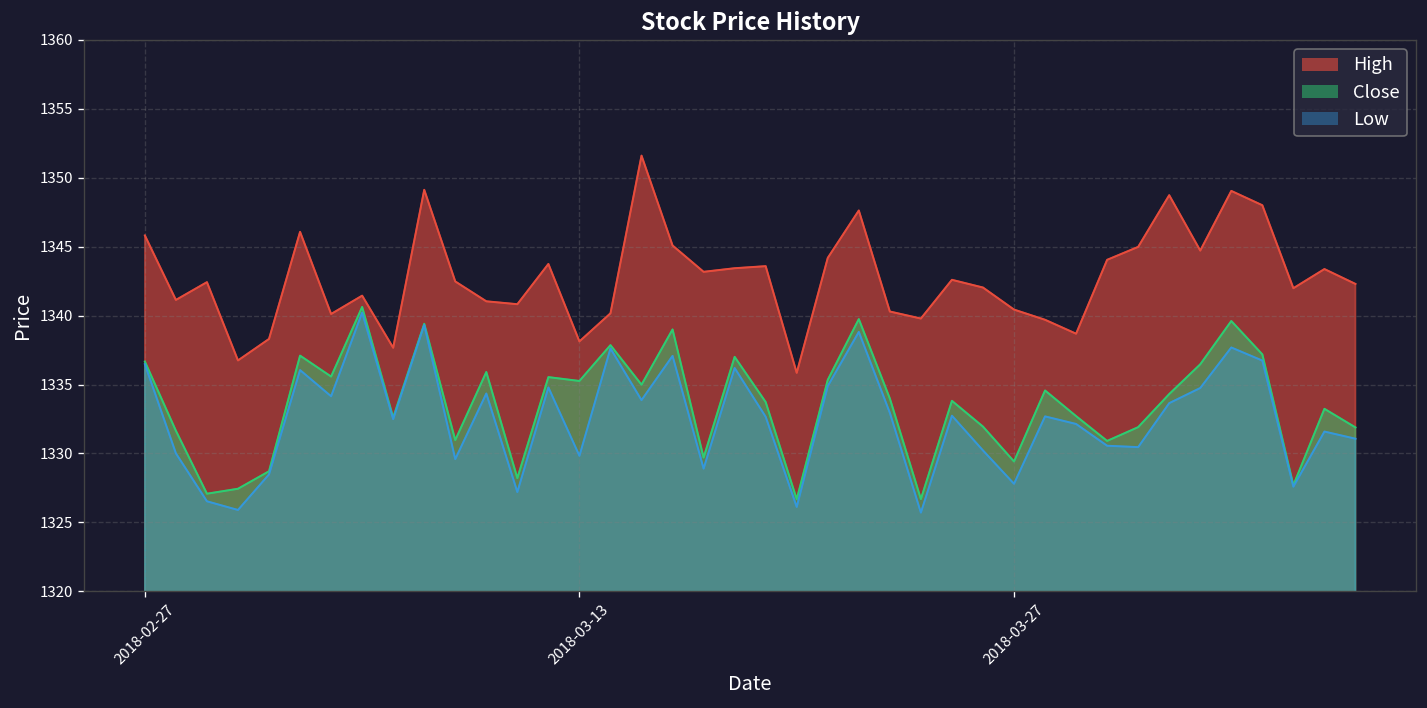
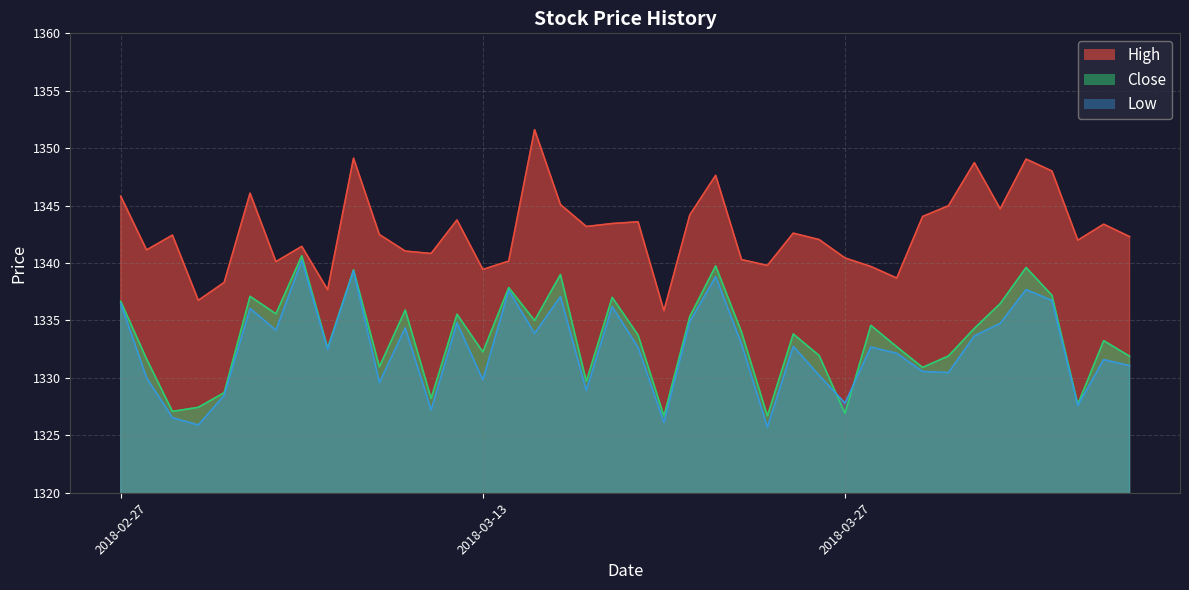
  {
    "High": {
      "2018-02-27": 1345.8,
-     "2018-03-13": 1338.1,
+     "2018-03-13": 1339.4,
      "2018-03-27": 1340.4
    },
    "Close": {
-     "2018-03-13": 1335.3,
-     "2018-03-27": 1329.4
+     "2018-03-13": 1332.3,
+     "2018-03-27": 1326.9
    },
    "Low": {
      "2018-03-13": 1329.8,
      "2018-03-27": 1327.8
    }
  }
